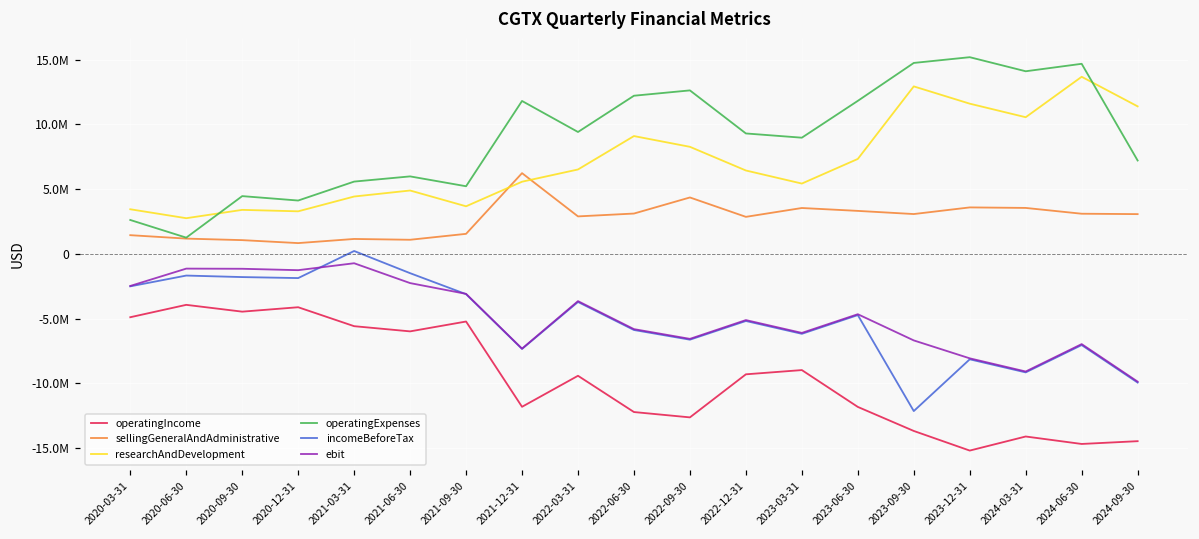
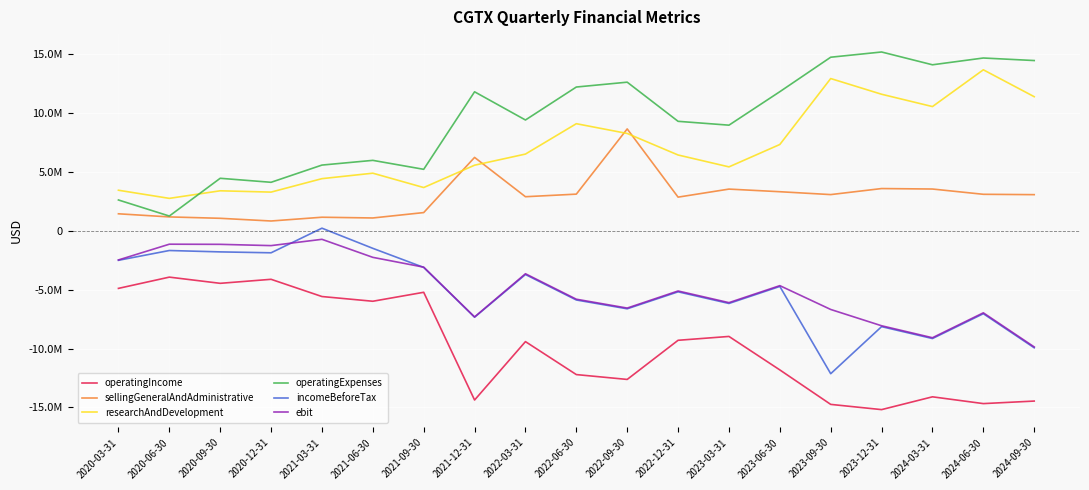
  {
    "operatingIncome": {
      "2020-03-31": -4900000,
      "2020-06-30": -3900000,
      "2020-09-30": -4500000,
      "2020-12-31": -4100000,
      "2021-03-31": -5600000,
      "2021-06-30": -6000000,
      "2021-09-30": -5200000,
-     "2021-12-31": -11800000,
+     "2021-12-31": -14400000,
      "2022-03-31": -9400000,
      "2022-06-30": -12200000,
      "2022-09-30": -12600000,
      "2022-12-31": -9300000,
      "2023-03-31": -9000000,
      "2023-06-30": -11800000,
-     "2023-09-30": -13700000,
+     "2023-09-30": -14700000,
      "2023-12-31": -15200000,
      "2024-03-31": -14100000,
      "2024-06-30": -14700000,
      "2024-09-30": -14500000
    },
    "sellingGeneralAndAdministrative": {
      "2020-03-31": 1400000,
      "2020-09-30": 1100000,
      "2020-12-31": 800000,
      "2021-03-31": 1200000,
      "2021-06-30": 1100000,
      "2021-09-30": 1500000,
      "2021-12-31": 6200000,
      "2022-03-31": 2900000,
      "2022-06-30": 3100000,
-     "2022-09-30": 4400000,
+     "2022-09-30": 8700000,
      "2022-12-31": 2900000,
      "2023-03-31": 3500000,
      "2023-06-30": 3300000,
      "2023-09-30": 3100000,
      "2023-12-31": 3600000,
      "2024-03-31": 3500000,
      "2024-06-30": 3100000,
      "2024-09-30": 3100000
    },
    "researchAndDevelopment": {
      "2020-03-31": 3400000,
      "2020-06-30": 2800000,
      "2020-09-30": 3400000,
      "2020-12-31": 3300000,
      "2021-03-31": 4400000,
      "2021-06-30": 4900000,
      "2021-09-30": 3700000,
      "2021-12-31": 5600000,
      "2022-03-31": 6500000,
      "2022-06-30": 9100000,
      "2022-09-30": 8300000,
      "2022-12-31": 6400000,
      "2023-03-31": 5400000,
      "2023-06-30": 7300000,
      "2023-09-30": 12900000,
      "2023-12-31": 11600000,
      "2024-03-31": 10600000,
      "2024-06-30": 13700000,
      "2024-09-30": 11400000
    },
    "operatingExpenses": {
      "2020-03-31": 2600000,
      "2020-09-30": 4500000,
      "2020-12-31": 4100000,
      "2021-03-31": 5600000,
      "2021-06-30": 6000000,
      "2021-09-30": 5200000,
      "2021-12-31": 11800000,
      "2022-03-31": 9400000,
      "2022-06-30": 12200000,
      "2022-09-30": 12600000,
      "2022-12-31": 9300000,
      "2023-03-31": 9000000,
      "2023-06-30": 11800000,
      "2023-09-30": 14700000,
      "2023-12-31": 15200000,
      "2024-03-31": 14100000,
      "2024-06-30": 14700000,
-     "2024-09-30": 7200000
+     "2024-09-30": 14500000
    },
    "incomeBeforeTax": {
      "2020-06-30": -1700000,
      "2020-09-30": -1800000,
      "2020-12-31": -1900000,
      "2021-03-31": 200000,
      "2021-06-30": -1500000,
      "2023-09-30": -12100000
    },
    "ebit": {
      "2020-06-30": -1100000,
      "2020-09-30": -1200000,
      "2020-12-31": -1300000,
      "2021-03-31": -700000,
      "2021-06-30": -2300000,
      "2023-09-30": -6700000
    }
  }
